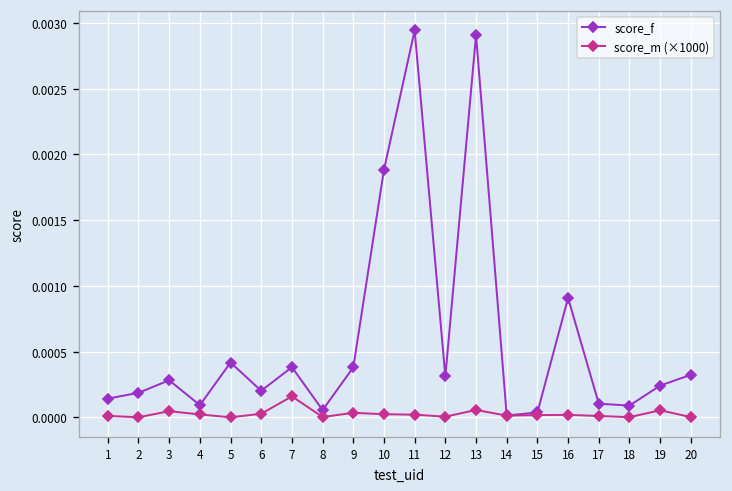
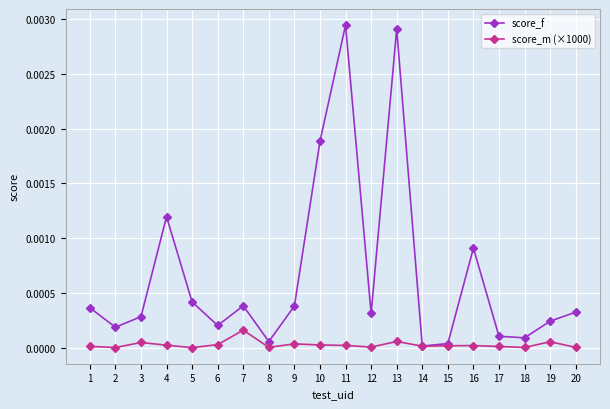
  {
    "score_f": {
-     "1": 0.00014,
+     "1": 0.00036,
      "2": 0.00019,
      "3": 0.00028,
-     "4": 0.00009,
+     "4": 0.00120,
      "5": 0.00042,
      "6": 0.00020,
      "7": 0.00038,
      "8": 0.00006,
      "9": 0.00038,
      "10": 0.00188,
      "11": 0.00294,
      "12": 0.00031,
      "13": 0.00291,
      "16": 0.00091,
      "17": 0.00010,
      "18": 0.00009,
      "19": 0.00024,
      "20": 0.00032
    },
    "score_m (×1000)": {
      "1": 0.00001,
      "2": 0.00000,
      "3": 0.00005,
      "4": 0.00002,
      "5": 0.00000,
      "6": 0.00003,
      "7": 0.00016,
      "8": 0.00000,
      "9": 0.00003,
      "10": 0.00002,
      "11": 0.00002,
      "12": 0.00001,
      "13": 0.00006,
      "16": 0.00002,
      "17": 0.00001,
      "18": 0.00000,
      "19": 0.00005,
      "20": 0.00000
    }
  }
